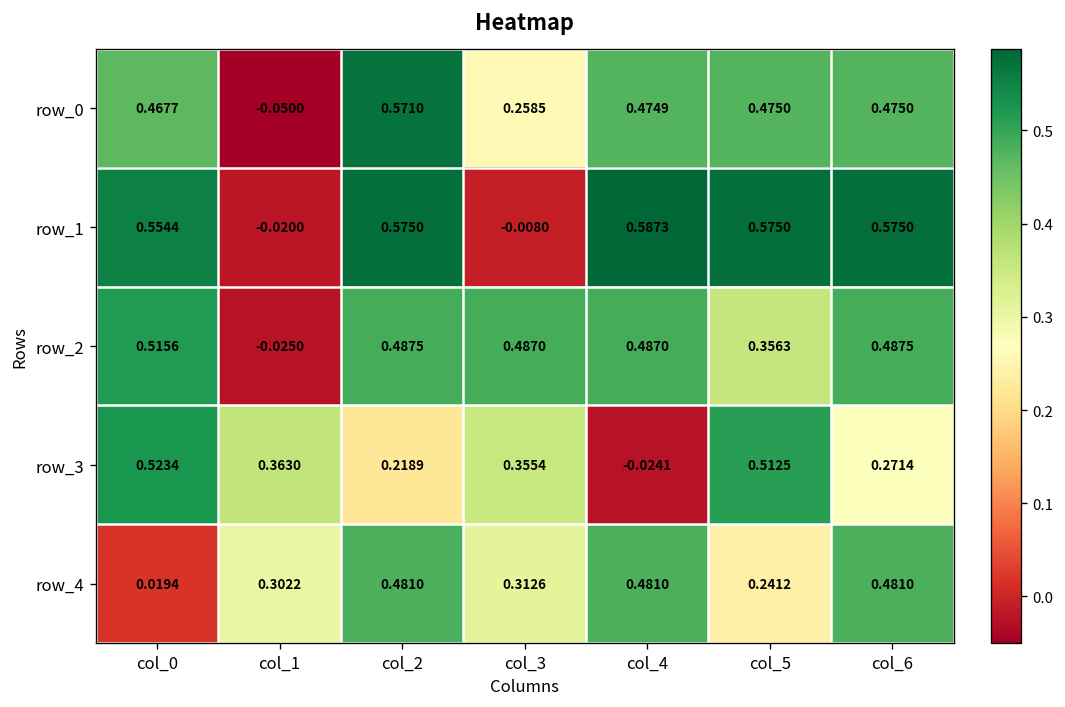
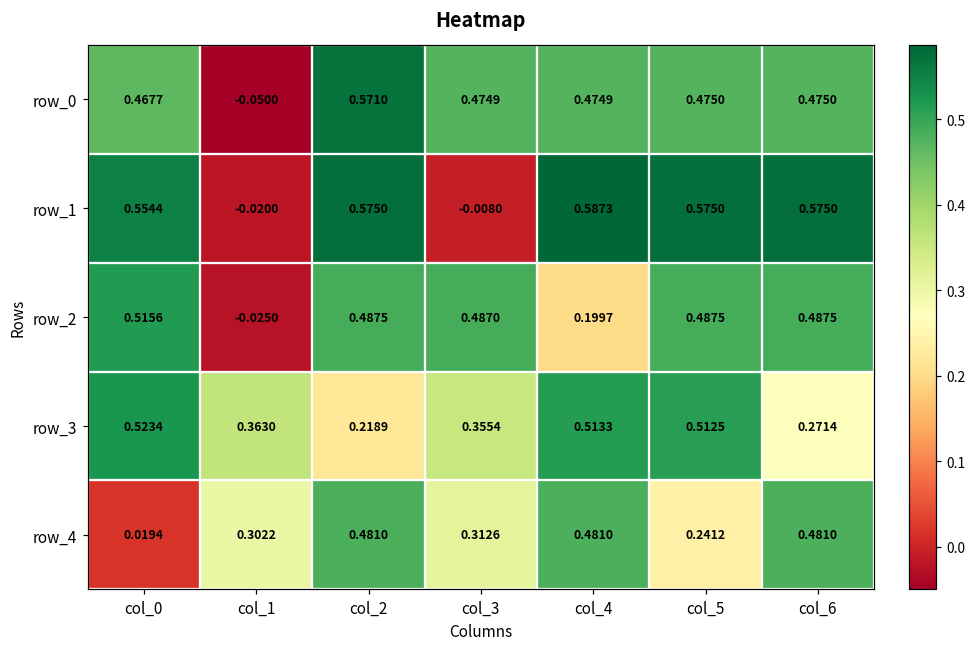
  {
    "row_0": {
      "col_0": 0.4677,
      "col_1": -0.0500,
      "col_2": 0.5710,
-     "col_3": 0.2585,
+     "col_3": 0.4749,
      "col_4": 0.4749,
      "col_5": 0.4750,
      "col_6": 0.4750
    },
    "row_1": {
      "col_0": 0.5544,
      "col_1": -0.0200,
      "col_2": 0.5750,
      "col_3": -0.0080,
      "col_4": 0.5873,
      "col_5": 0.5750,
      "col_6": 0.5750
    },
    "row_2": {
      "col_0": 0.5156,
      "col_1": -0.0250,
      "col_2": 0.4875,
      "col_3": 0.4870,
-     "col_4": 0.4870,
-     "col_5": 0.3563,
+     "col_4": 0.1997,
+     "col_5": 0.4875,
      "col_6": 0.4875
    },
    "row_3": {
      "col_0": 0.5234,
      "col_1": 0.3630,
      "col_2": 0.2189,
      "col_3": 0.3554,
-     "col_4": -0.0241,
+     "col_4": 0.5133,
      "col_5": 0.5125,
      "col_6": 0.2714
    },
    "row_4": {
      "col_0": 0.0194,
      "col_1": 0.3022,
      "col_2": 0.4810,
      "col_3": 0.3126,
      "col_4": 0.4810,
      "col_5": 0.2412,
      "col_6": 0.4810
    }
  }
